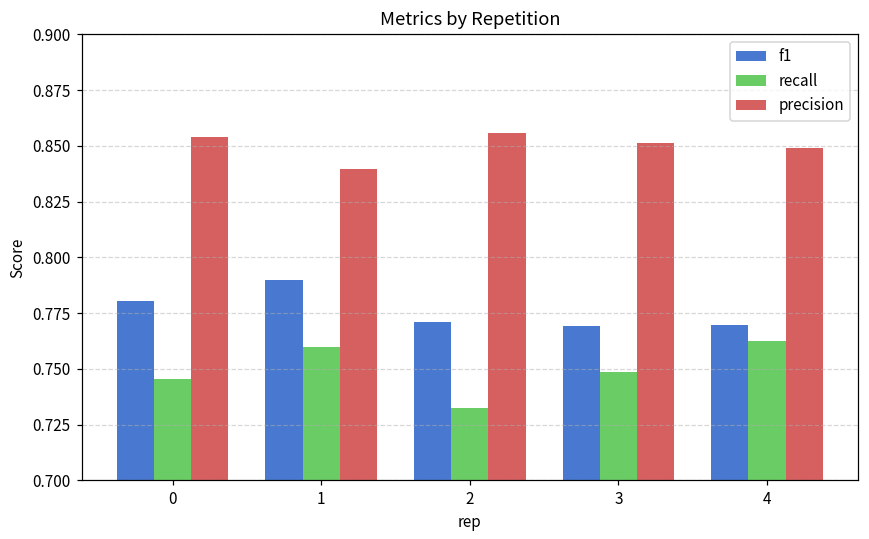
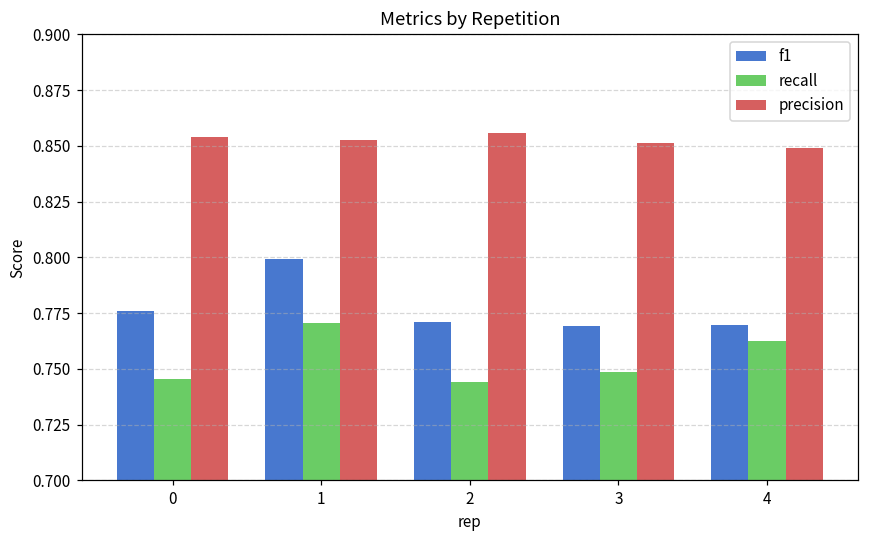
  {
    "f1": {
-     "0": 0.781,
-     "1": 0.790,
+     "0": 0.776,
+     "1": 0.799,
      "2": 0.771,
      "3": 0.769,
      "4": 0.769
    },
    "recall": {
      "0": 0.745,
-     "1": 0.760,
-     "2": 0.732,
+     "1": 0.771,
+     "2": 0.744,
      "3": 0.749,
      "4": 0.763
    },
    "precision": {
      "0": 0.854,
-     "1": 0.840,
+     "1": 0.852,
      "2": 0.856,
      "3": 0.851,
      "4": 0.849
    }
  }
